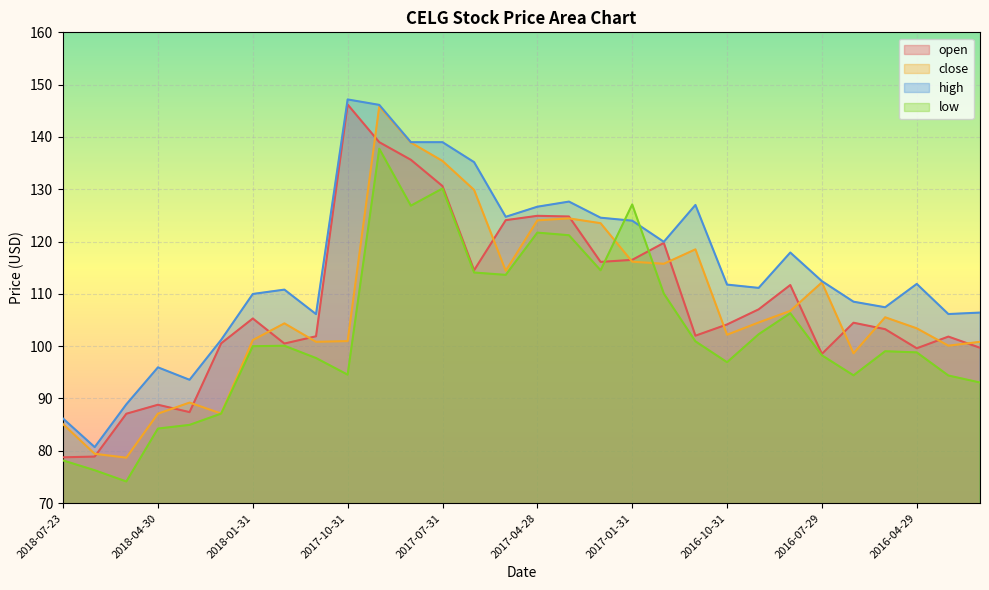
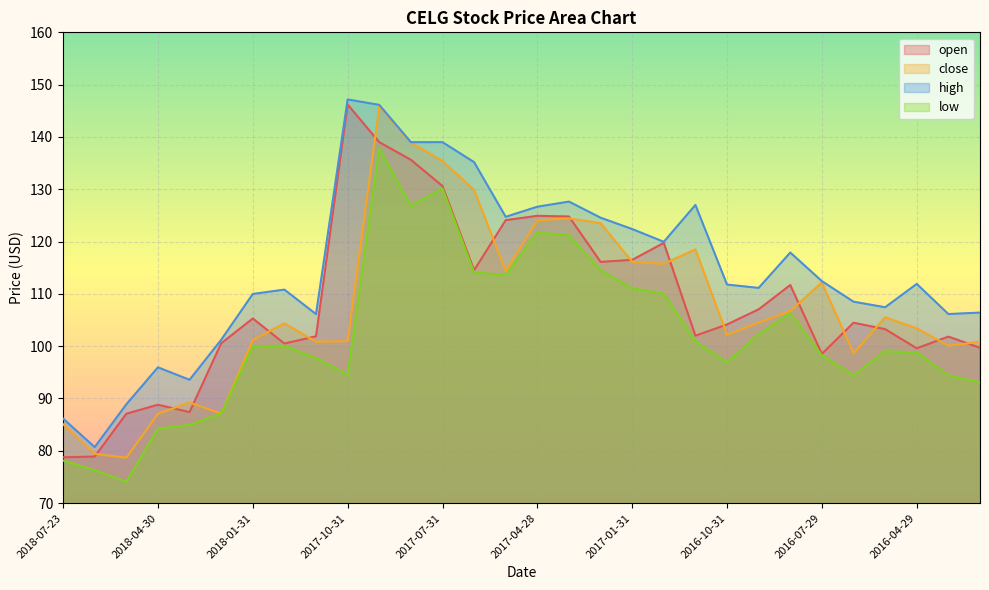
  {
    "high": {
      "2018-07-23": 86,
      "2018-04-30": 96,
      "2018-01-31": 110,
      "2017-10-31": 147,
      "2017-07-31": 139,
      "2017-04-28": 127,
-     "2017-01-31": 124,
+     "2017-01-31": 122,
      "2016-10-31": 112,
      "2016-04-29": 112
    },
    "low": {
      "2018-07-23": 78,
      "2018-04-30": 84,
      "2018-01-31": 100,
      "2017-10-31": 95,
      "2017-04-28": 122,
-     "2017-01-31": 127,
+     "2017-01-31": 111,
      "2016-10-31": 97,
      "2016-04-29": 99
    }
  }
